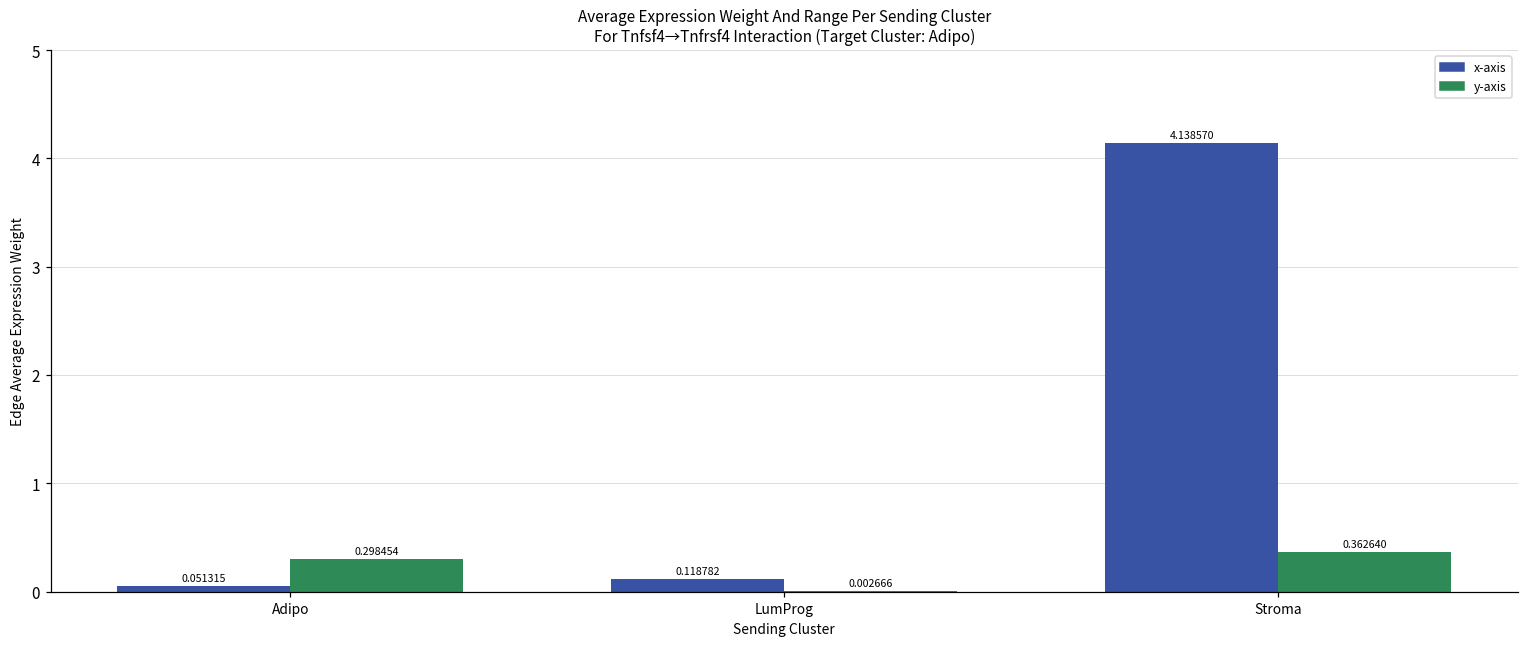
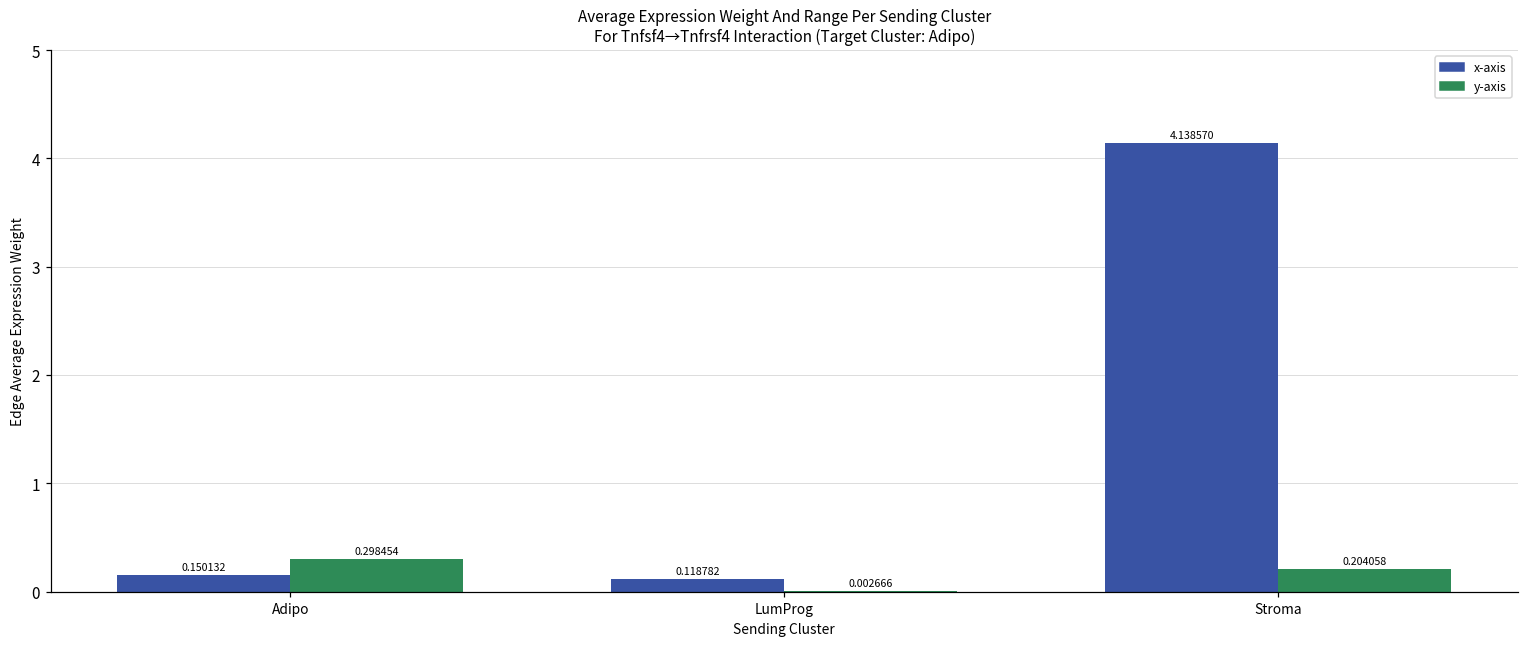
  {
    "x-axis": {
-     "Adipo": 0.051315,
+     "Adipo": 0.150132,
      "LumProg": 0.118782,
      "Stroma": 4.138570
    },
    "y-axis": {
      "Adipo": 0.298454,
      "LumProg": 0.002666,
-     "Stroma": 0.362640
+     "Stroma": 0.204058
    }
  }
